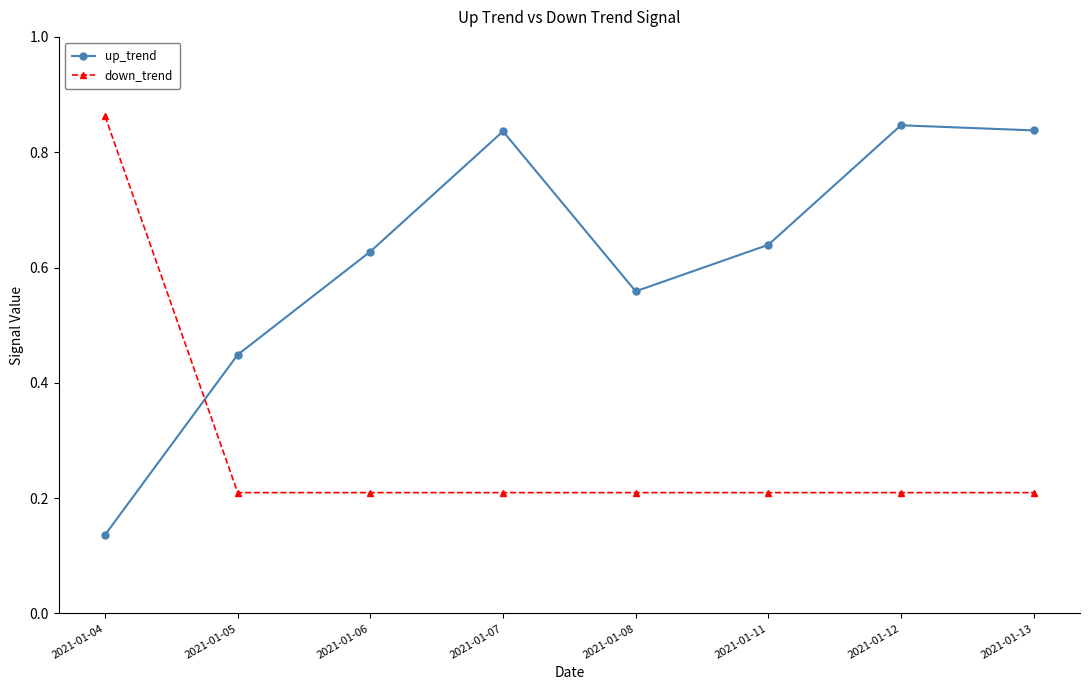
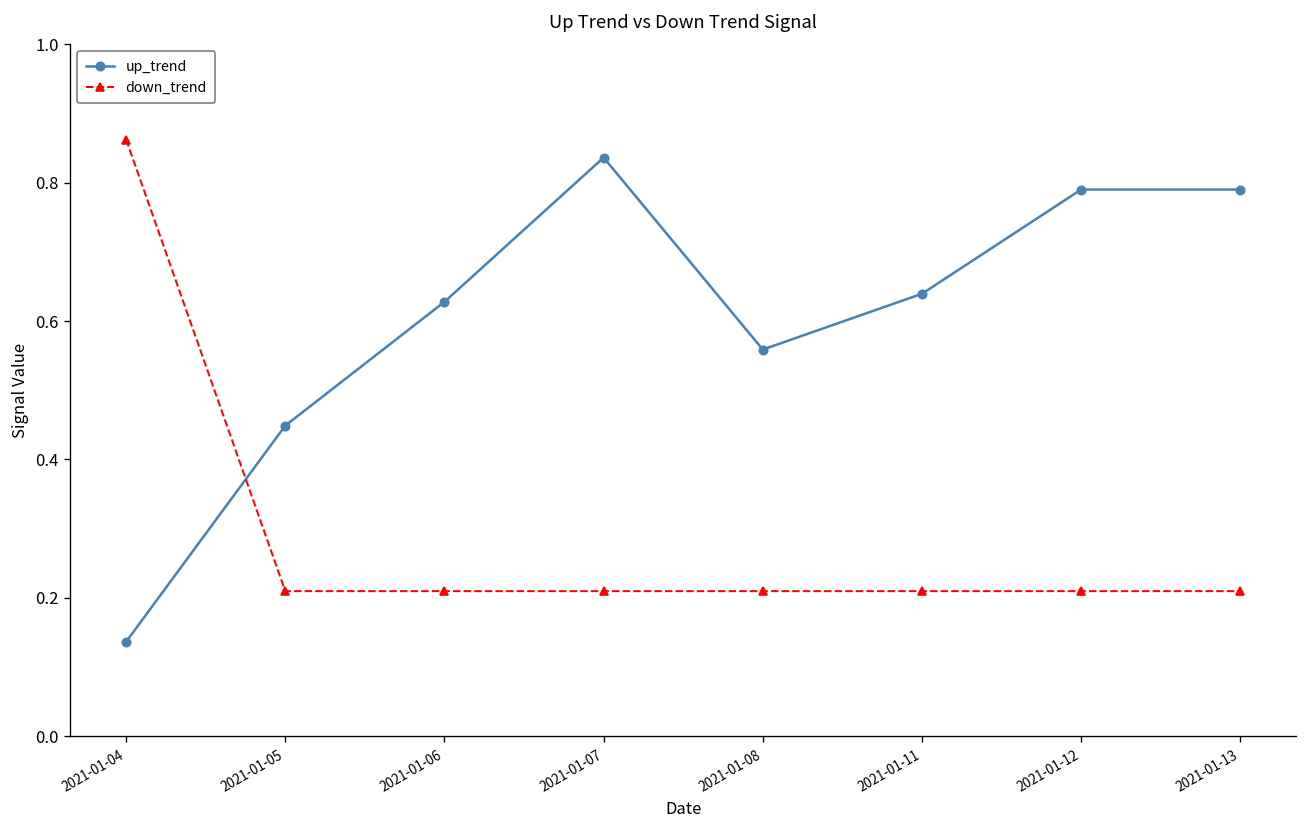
  {
    "up_trend": {
      "2021-01-04": 0.14,
      "2021-01-05": 0.45,
      "2021-01-06": 0.63,
      "2021-01-07": 0.84,
      "2021-01-08": 0.56,
      "2021-01-11": 0.64,
-     "2021-01-12": 0.85,
-     "2021-01-13": 0.84
+     "2021-01-12": 0.79,
+     "2021-01-13": 0.79
    },
    "down_trend": {
      "2021-01-04": 0.86,
      "2021-01-05": 0.21,
      "2021-01-06": 0.21,
      "2021-01-07": 0.21,
      "2021-01-08": 0.21,
      "2021-01-11": 0.21,
      "2021-01-12": 0.21,
      "2021-01-13": 0.21
    }
  }
